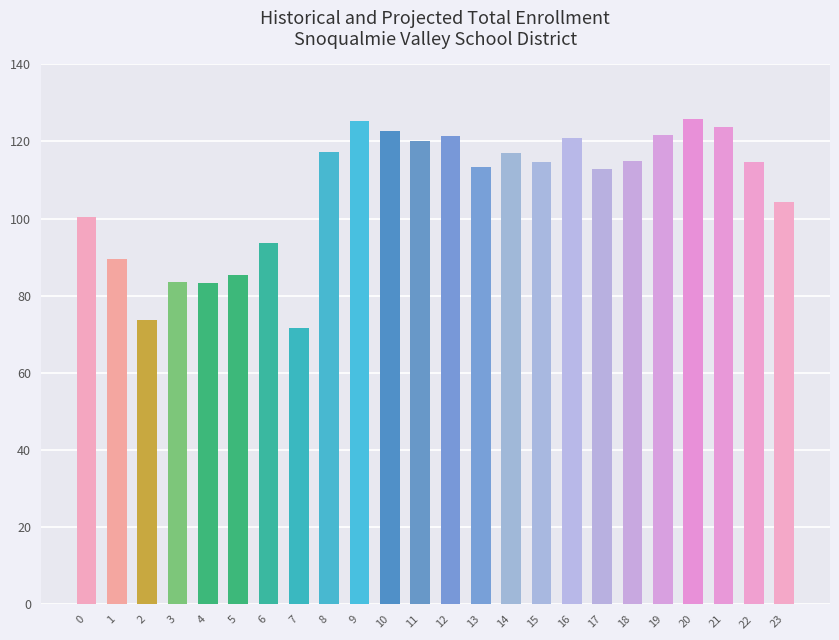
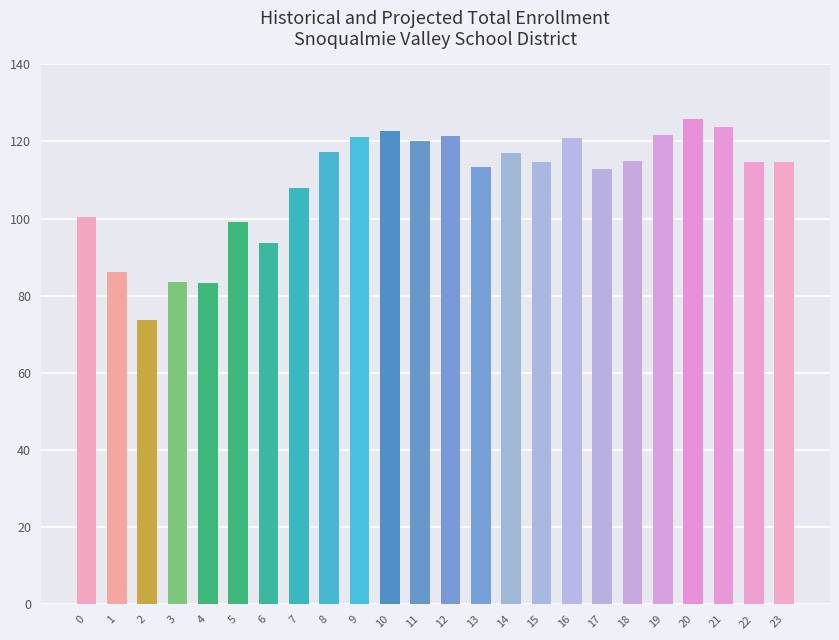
  {
    "0": 100,
-   "1": 89,
+   "1": 86,
    "2": 74,
    "3": 84,
    "4": 83,
-   "5": 85,
+   "5": 99,
    "6": 94,
-   "7": 72,
+   "7": 108,
    "8": 117,
-   "9": 125,
+   "9": 121,
    "10": 123,
    "11": 120,
    "12": 121,
    "13": 113,
    "14": 117,
    "15": 115,
    "16": 121,
    "17": 113,
    "18": 115,
    "19": 122,
    "20": 126,
    "21": 124,
    "22": 115,
-   "23": 104
+   "23": 115
  }
